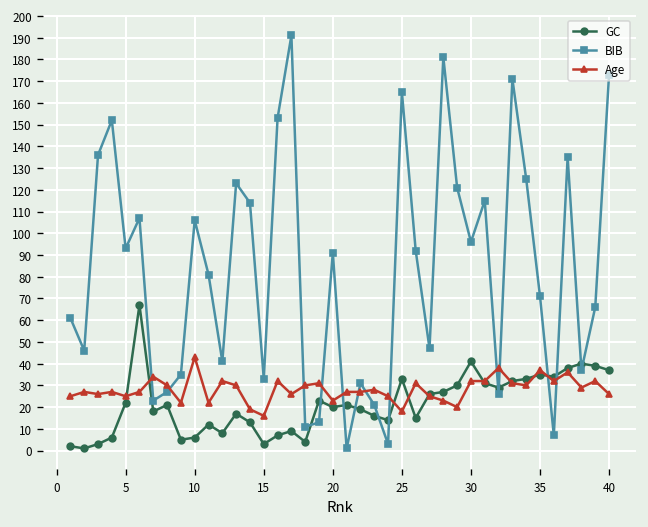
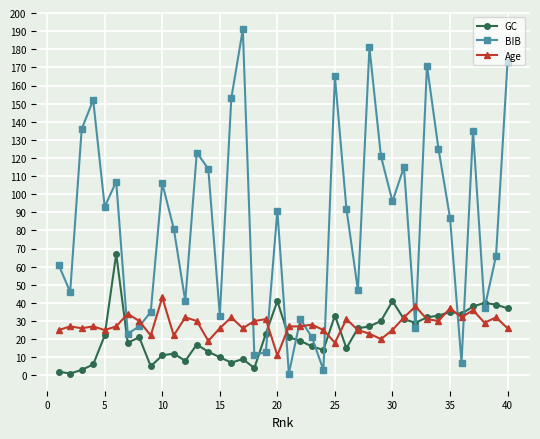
  {
    "GC": {
      "5": 22,
-     "10": 6,
-     "15": 3,
-     "20": 20,
+     "10": 11,
+     "15": 10,
+     "20": 41,
      "25": 33,
      "30": 41,
      "35": 35,
      "40": 37
    },
    "BIB": {
      "5": 93,
      "10": 106,
      "15": 33,
      "20": 91,
      "25": 165,
      "30": 96,
-     "35": 71
+     "35": 87
    },
    "Age": {
      "5": 25,
      "10": 43,
-     "15": 16,
-     "20": 23,
+     "15": 26,
+     "20": 11,
      "25": 18,
-     "30": 32,
+     "30": 25,
      "35": 37,
      "40": 26
    }
  }
